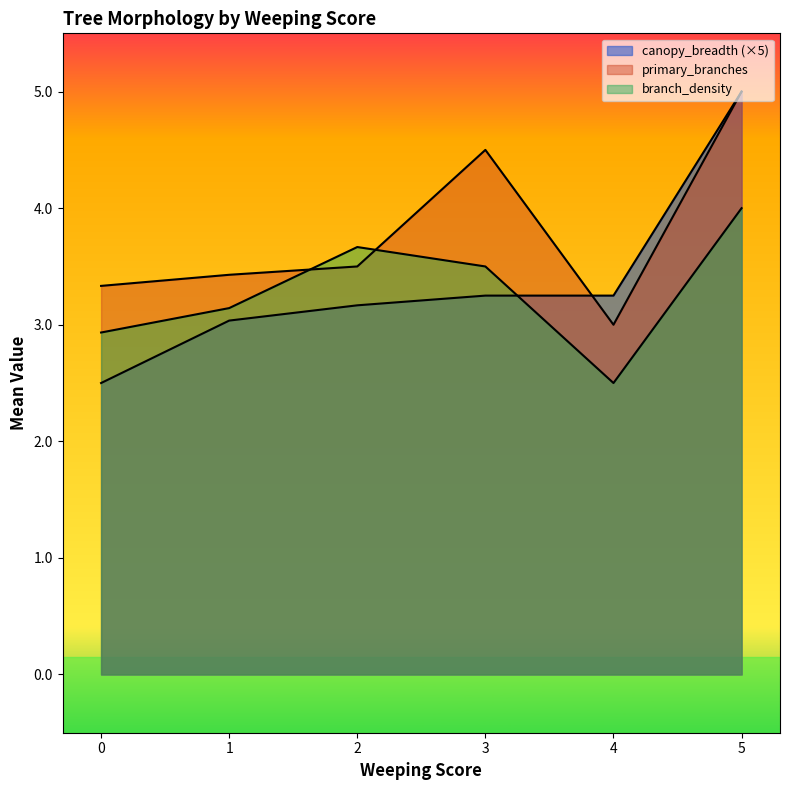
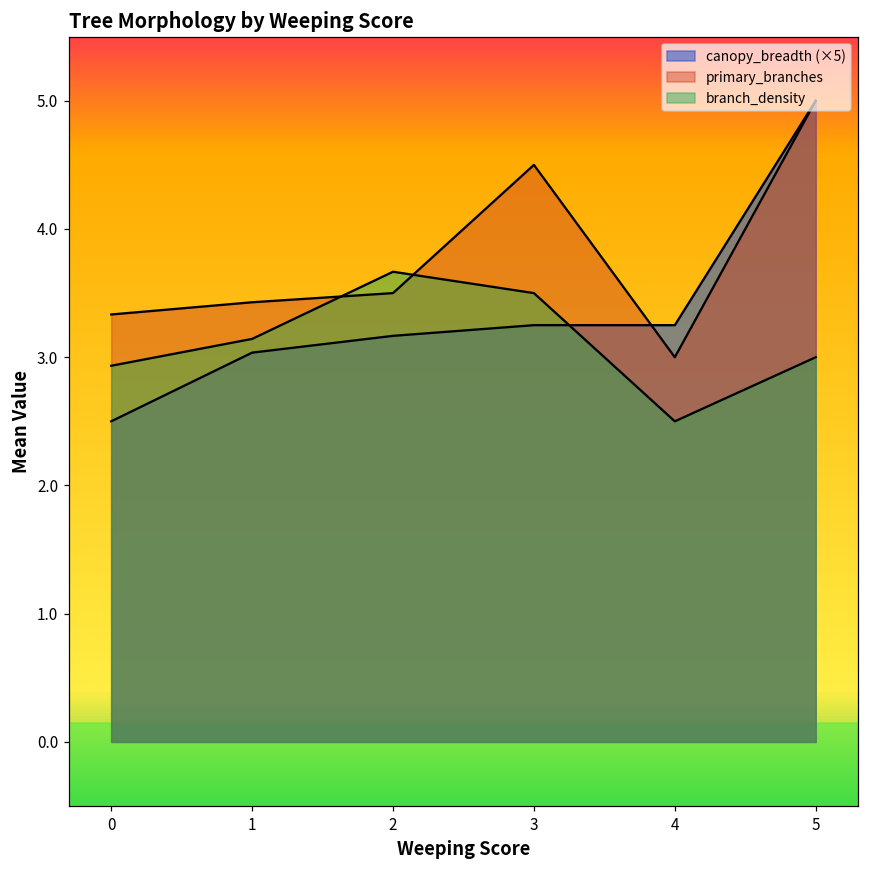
  {
    "canopy_breadth (×5)": {
      "0": 2.50,
      "1": 3.04,
      "2": 3.17,
      "3": 3.25,
      "4": 3.25
    },
    "primary_branches": {
      "0": 3.33,
      "1": 3.43,
      "2": 3.50,
      "3": 4.50,
      "4": 3
    },
    "branch_density": {
      "0": 2.93,
      "1": 3.14,
      "2": 3.67,
      "3": 3.50,
      "4": 2.50,
-     "5": 4
+     "5": 3
    }
  }
